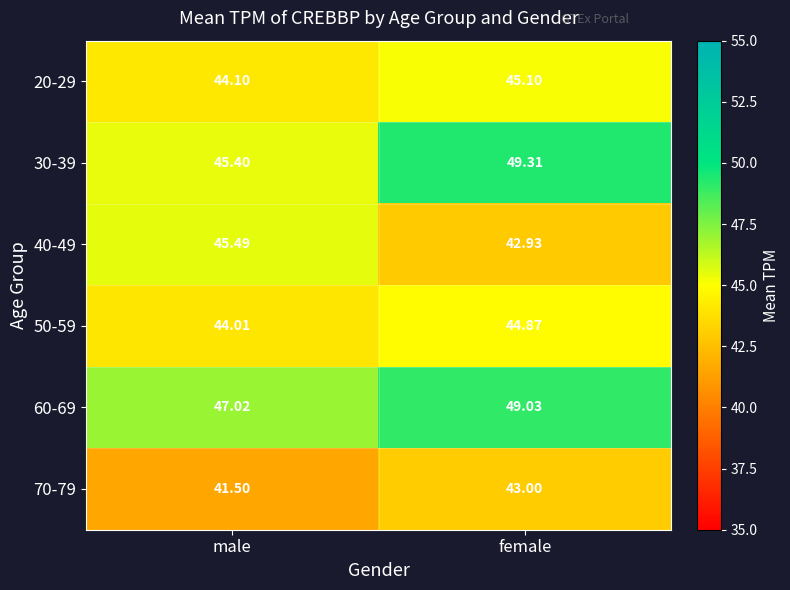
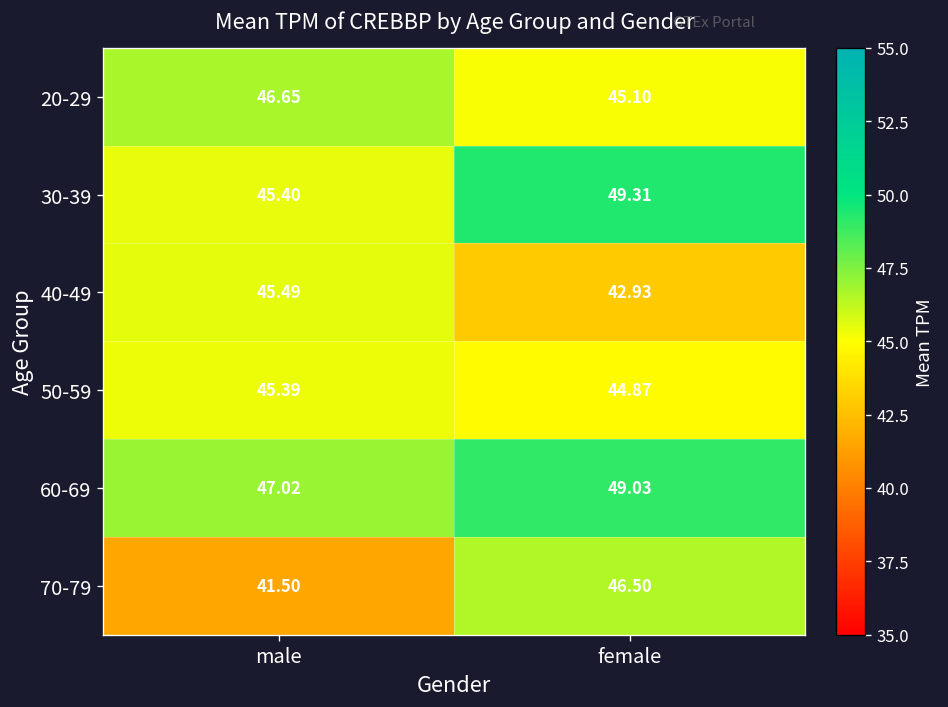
  {
    "20-29": {
-     "male": 44.10,
+     "male": 46.65,
      "female": 45.10
    },
    "30-39": {
      "male": 45.40,
      "female": 49.31
    },
    "40-49": {
      "male": 45.49,
      "female": 42.93
    },
    "50-59": {
-     "male": 44.01,
+     "male": 45.39,
      "female": 44.87
    },
    "60-69": {
      "male": 47.02,
      "female": 49.03
    },
    "70-79": {
      "male": 41.50,
-     "female": 43.00
+     "female": 46.50
    }
  }
